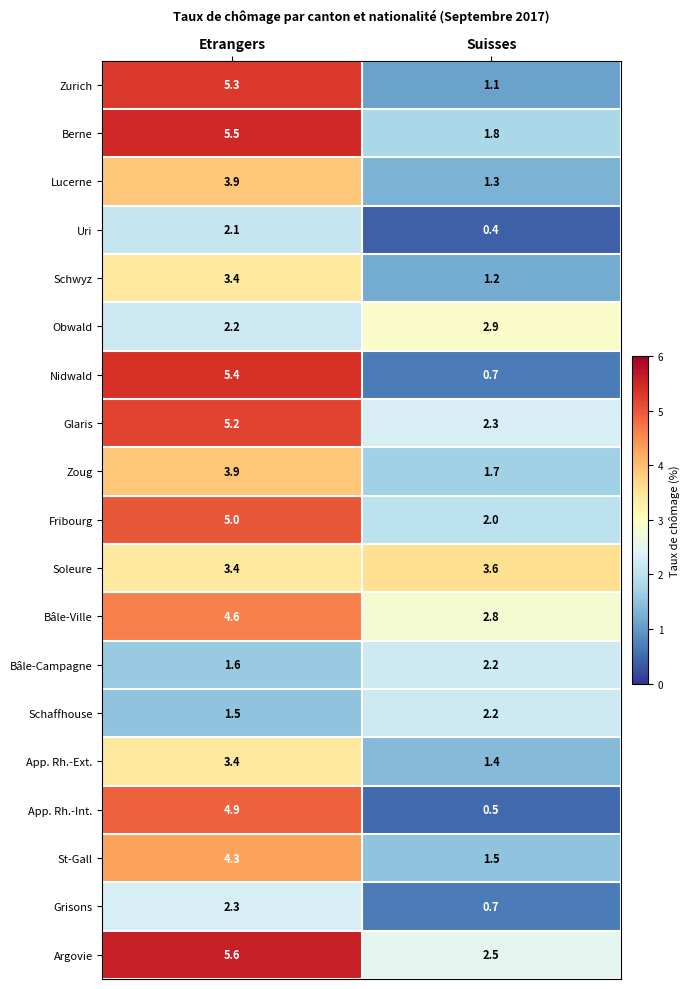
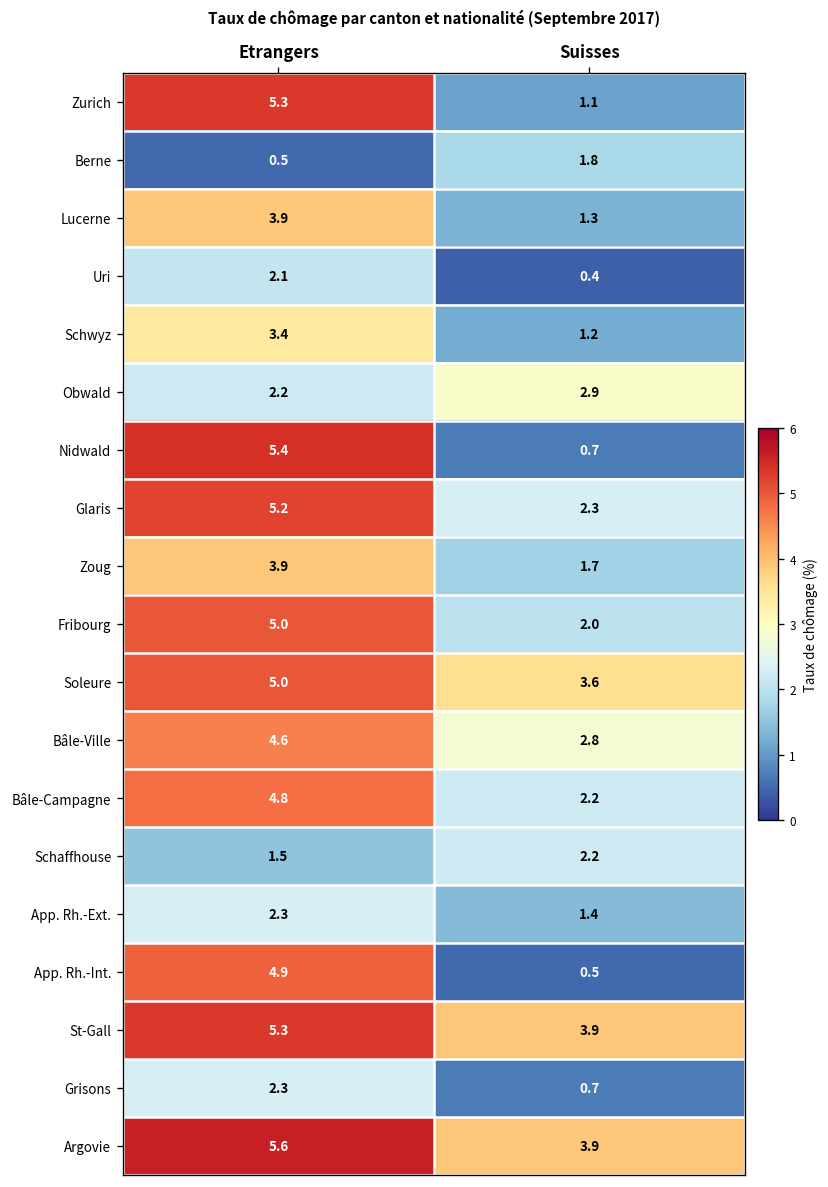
  {
    "Zurich": {
      "Etrangers": 5.3,
      "Suisses": 1.1
    },
    "Berne": {
-     "Etrangers": 5.5,
+     "Etrangers": 0.5,
      "Suisses": 1.8
    },
    "Lucerne": {
      "Etrangers": 3.9,
      "Suisses": 1.3
    },
    "Uri": {
      "Etrangers": 2.1,
      "Suisses": 0.4
    },
    "Schwyz": {
      "Etrangers": 3.4,
      "Suisses": 1.2
    },
    "Obwald": {
      "Etrangers": 2.2,
      "Suisses": 2.9
    },
    "Nidwald": {
      "Etrangers": 5.4,
      "Suisses": 0.7
    },
    "Glaris": {
      "Etrangers": 5.2,
      "Suisses": 2.3
    },
    "Zoug": {
      "Etrangers": 3.9,
      "Suisses": 1.7
    },
    "Fribourg": {
      "Etrangers": 5.0,
      "Suisses": 2.0
    },
    "Soleure": {
-     "Etrangers": 3.4,
+     "Etrangers": 5.0,
      "Suisses": 3.6
    },
    "Bâle-Ville": {
      "Etrangers": 4.6,
      "Suisses": 2.8
    },
    "Bâle-Campagne": {
-     "Etrangers": 1.6,
+     "Etrangers": 4.8,
      "Suisses": 2.2
    },
    "Schaffhouse": {
      "Etrangers": 1.5,
      "Suisses": 2.2
    },
    "App. Rh.-Ext.": {
-     "Etrangers": 3.4,
+     "Etrangers": 2.3,
      "Suisses": 1.4
    },
    "App. Rh.-Int.": {
      "Etrangers": 4.9,
      "Suisses": 0.5
    },
    "St-Gall": {
-     "Etrangers": 4.3,
-     "Suisses": 1.5
+     "Etrangers": 5.3,
+     "Suisses": 3.9
    },
    "Grisons": {
      "Etrangers": 2.3,
      "Suisses": 0.7
    },
    "Argovie": {
      "Etrangers": 5.6,
-     "Suisses": 2.5
+     "Suisses": 3.9
    }
  }
